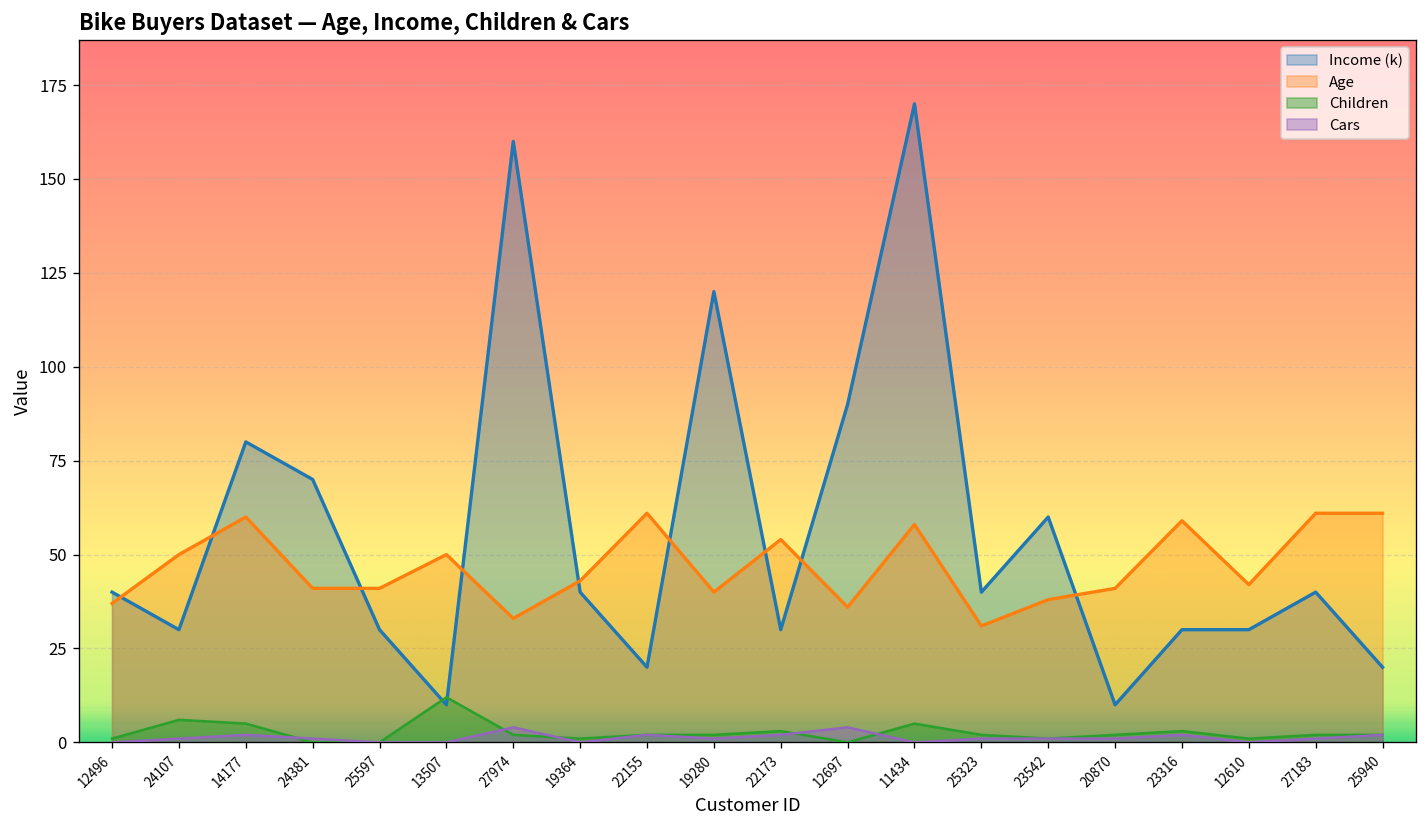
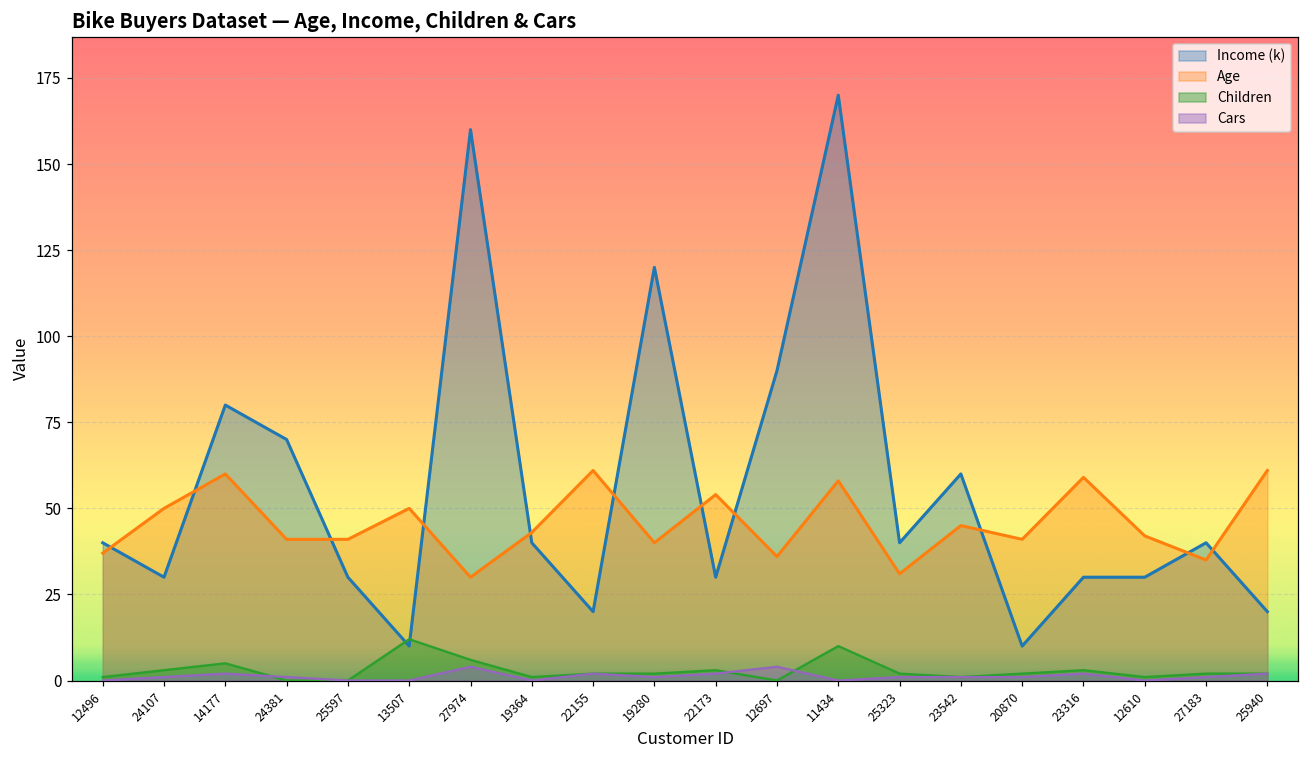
  {
    "Age": {
      "12496": 37,
      "24107": 50,
      "14177": 60,
      "24381": 41,
      "25597": 41,
      "13507": 50,
-     "27974": 33,
+     "27974": 30,
      "19364": 43,
      "22155": 61,
      "19280": 40,
      "22173": 54,
      "12697": 36,
      "11434": 58,
      "25323": 31,
-     "23542": 38,
+     "23542": 45,
      "20870": 41,
      "23316": 59,
      "12610": 42,
-     "27183": 61,
+     "27183": 35,
      "25940": 61
    },
    "Children": {
      "12496": 1,
-     "24107": 6,
+     "24107": 3,
      "14177": 5,
      "24381": 0,
      "13507": 12,
-     "27974": 2,
+     "27974": 6,
      "19364": 1,
      "19280": 2,
      "22173": 3,
      "12697": 0,
-     "11434": 5,
+     "11434": 10,
      "25323": 2,
      "20870": 2,
      "23316": 3,
      "12610": 1,
      "27183": 2
    }
  }
